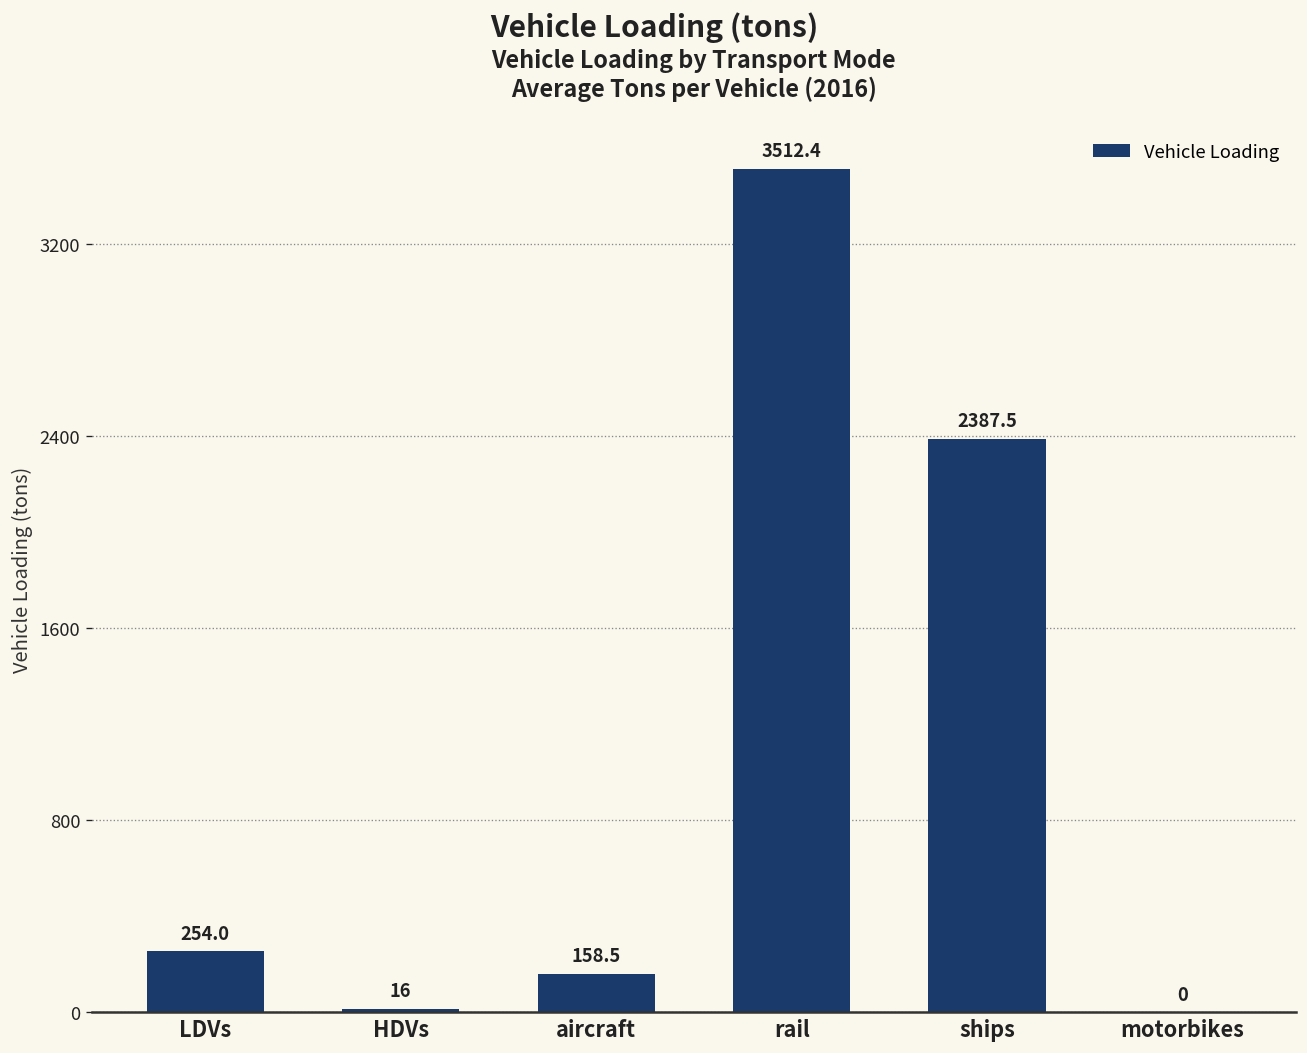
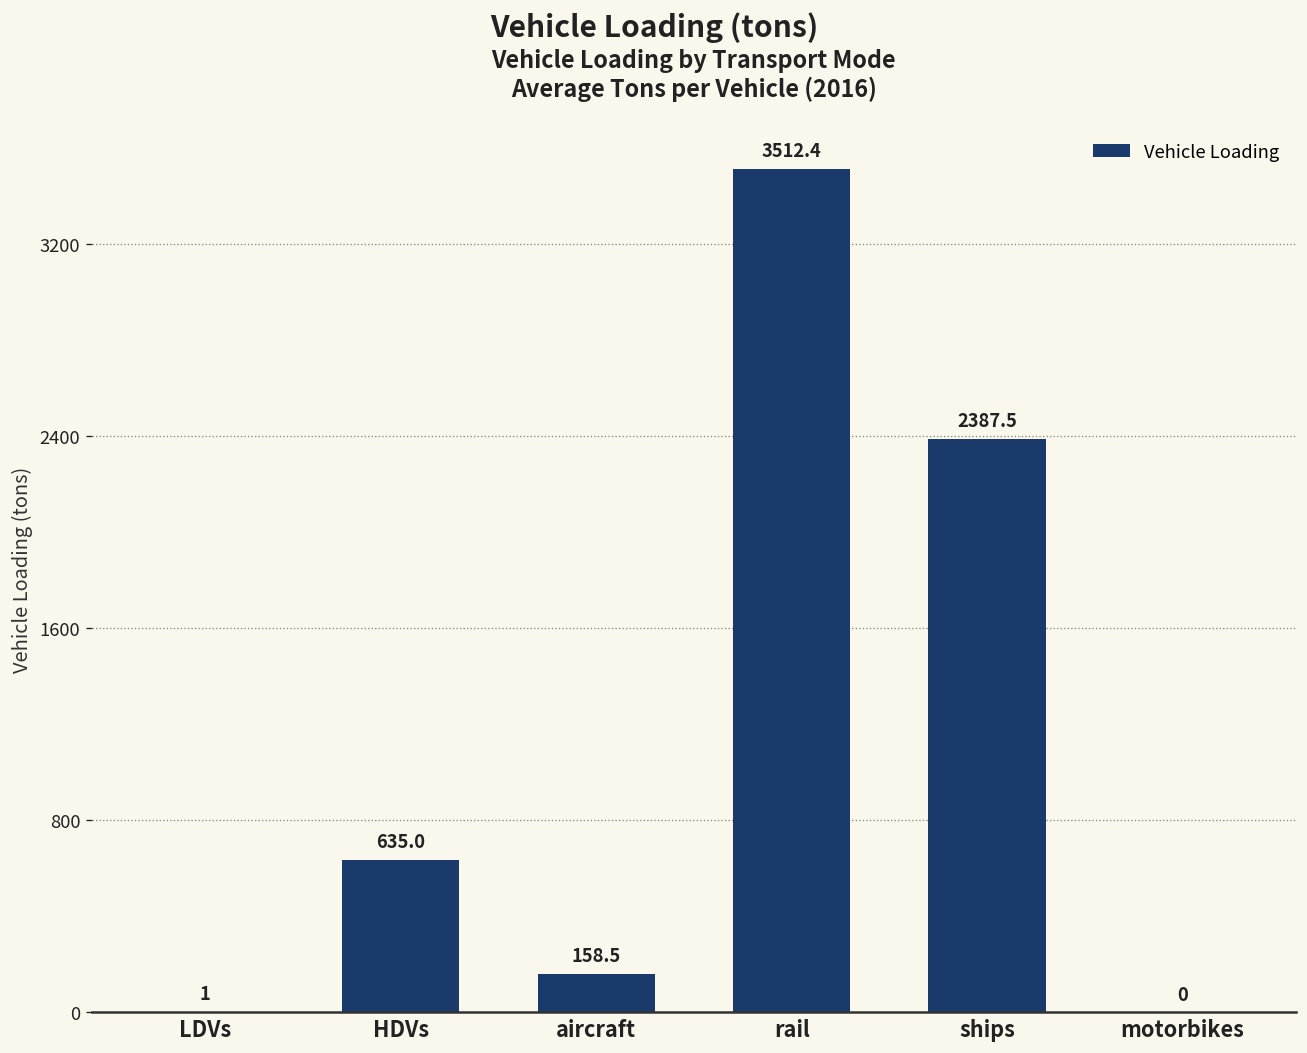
  {
-   "LDVs": 254.0,
-   "HDVs": 16,
+   "LDVs": 1,
+   "HDVs": 635.0,
    "aircraft": 158.5,
    "rail": 3512.4,
    "ships": 2387.5,
    "motorbikes": 0
  }
